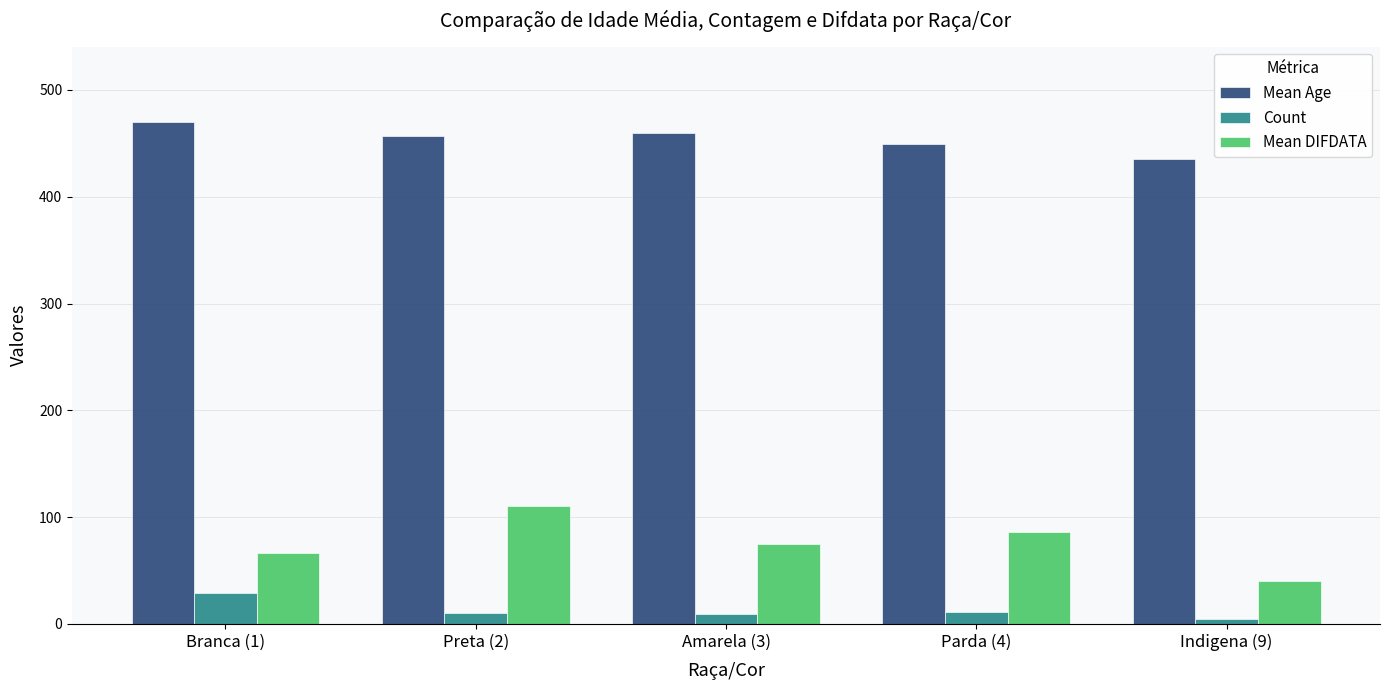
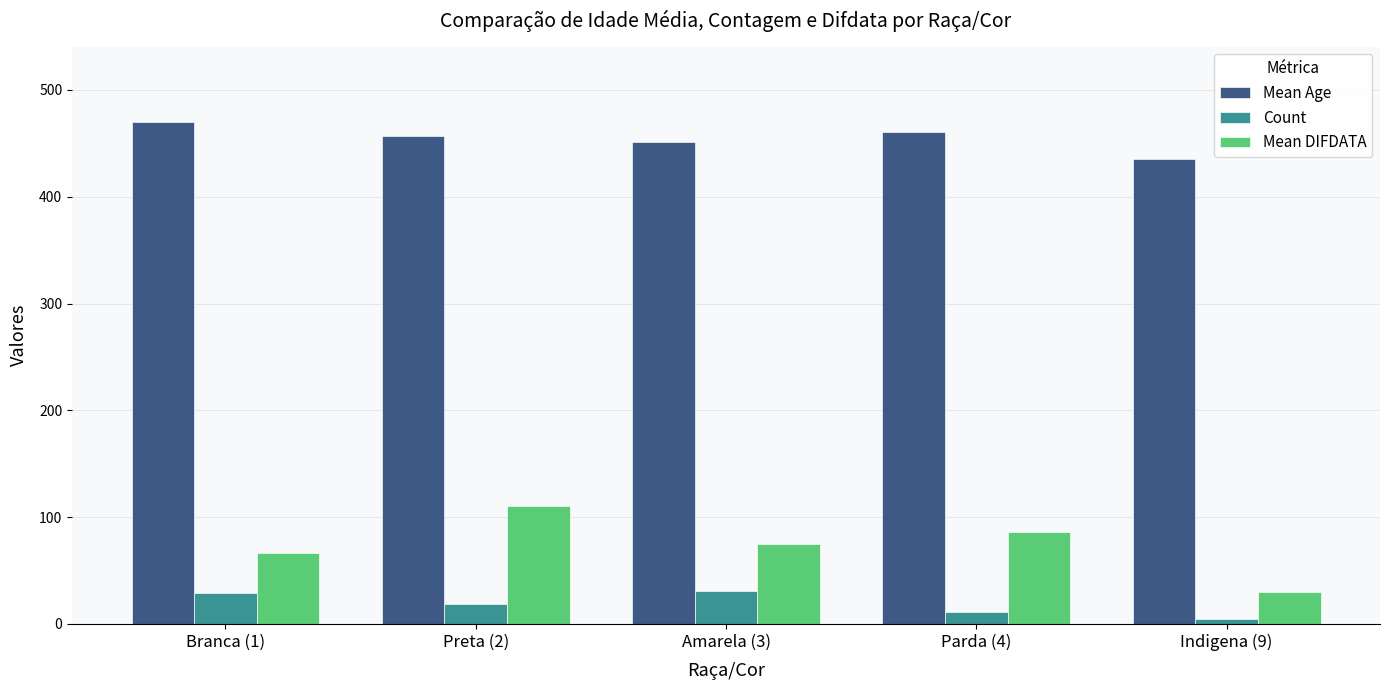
  {
    "Mean Age": {
      "Branca (1)": 470,
      "Preta (2)": 457,
-     "Amarela (3)": 460,
-     "Parda (4)": 449,
+     "Amarela (3)": 452,
+     "Parda (4)": 461,
      "Indigena (9)": 435
    },
    "Count": {
      "Branca (1)": 29,
-     "Preta (2)": 10,
-     "Amarela (3)": 9,
+     "Preta (2)": 18,
+     "Amarela (3)": 31,
      "Parda (4)": 11,
      "Indigena (9)": 5
    },
    "Mean DIFDATA": {
      "Branca (1)": 67,
      "Preta (2)": 110,
      "Amarela (3)": 75,
      "Parda (4)": 86,
-     "Indigena (9)": 40
+     "Indigena (9)": 30
    }
  }
